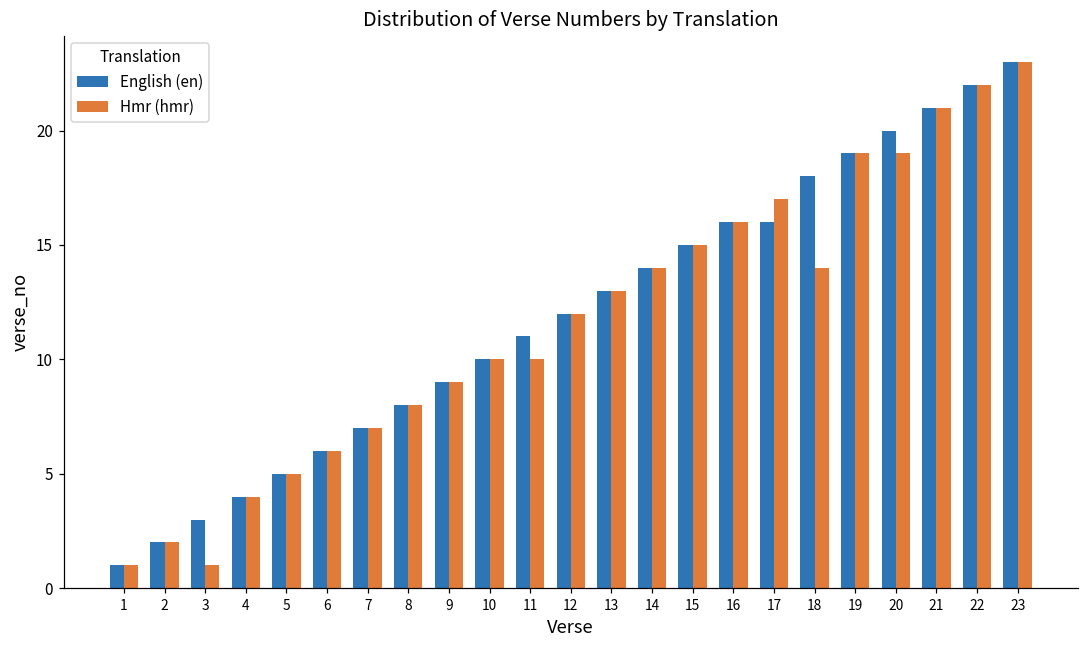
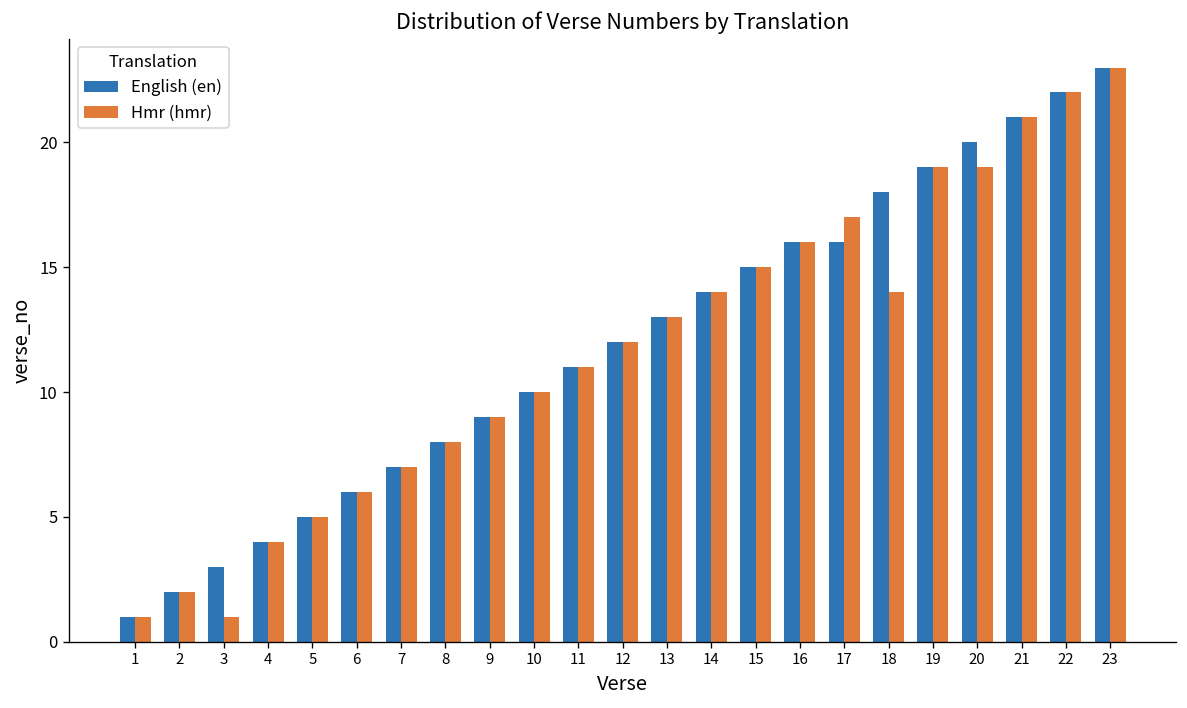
  {
    "English (en)": {
      "1": 1,
      "2": 2,
      "3": 3,
      "4": 4,
      "5": 5,
      "6": 6,
      "7": 7,
      "8": 8,
      "9": 9,
      "10": 10,
      "11": 11,
      "12": 12,
      "13": 13,
      "14": 14,
      "15": 15,
      "16": 16,
      "17": 16,
      "18": 18,
      "19": 19,
      "20": 20,
      "21": 21,
      "22": 22,
      "23": 23
    },
    "Hmr (hmr)": {
      "1": 1,
      "2": 2,
      "3": 1,
      "4": 4,
      "5": 5,
      "6": 6,
      "7": 7,
      "8": 8,
      "9": 9,
      "10": 10,
-     "11": 10,
+     "11": 11,
      "12": 12,
      "13": 13,
      "14": 14,
      "15": 15,
      "16": 16,
      "17": 17,
      "18": 14,
      "19": 19,
      "20": 19,
      "21": 21,
      "22": 22,
      "23": 23
    }
  }
